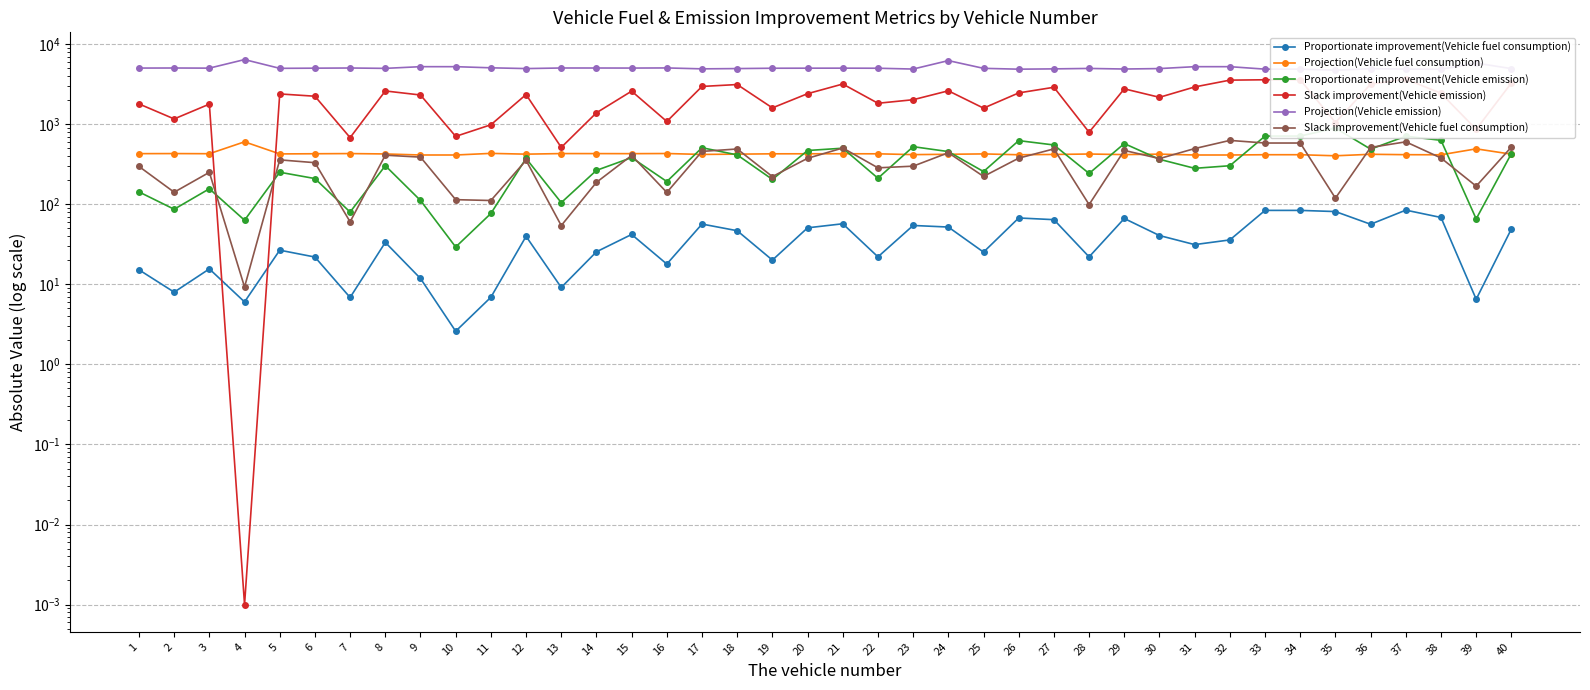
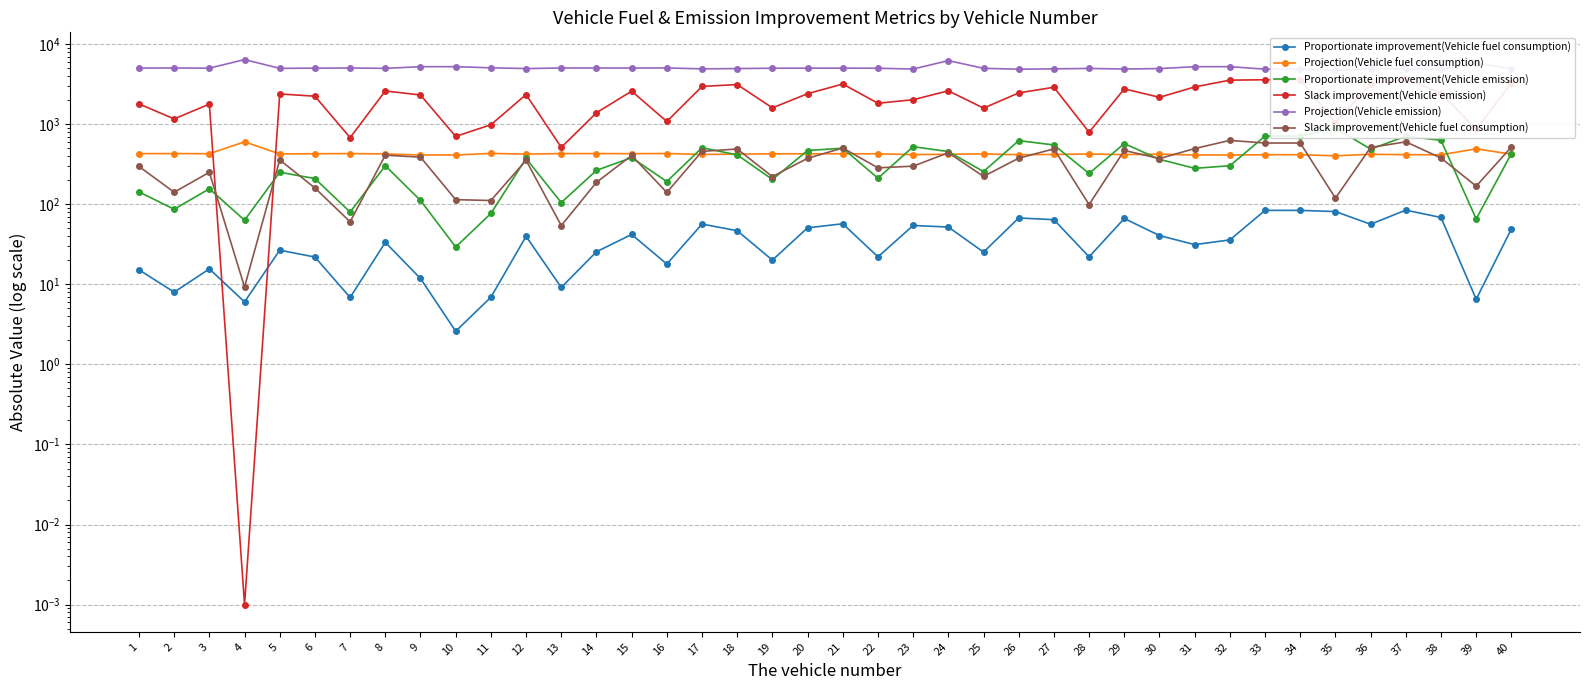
  {
    "Slack improvement(Vehicle fuel consumption)": {
      "1": 300,
      "2": 140,
      "3": 250,
      "4": 9,
      "5": 400,
-     "6": 330,
+     "6": 160,
      "7": 60,
      "10": 110,
      "11": 110,
      "13": 50,
      "14": 190,
      "16": 140,
      "17": 500,
      "18": 500,
      "19": 220,
      "20": 400,
      "22": 290,
      "23": 300,
      "25": 220,
      "26": 400,
      "27": 500,
      "28": 100,
      "29": 500,
      "31": 500,
      "32": 600,
      "33": 600,
      "34": 600,
      "35": 120,
      "37": 600,
      "38": 400,
      "39": 170,
      "40": 500
    }
  }
